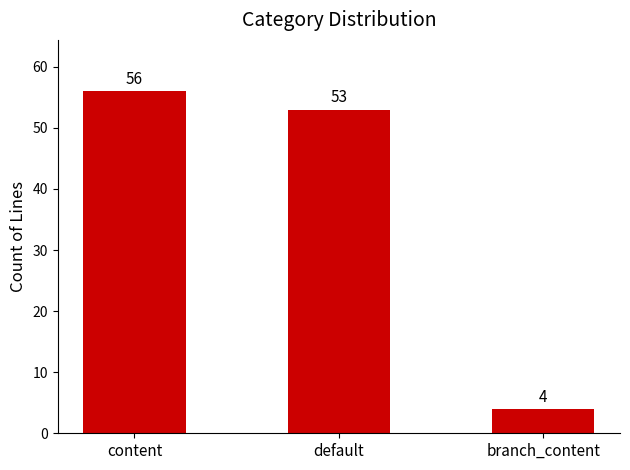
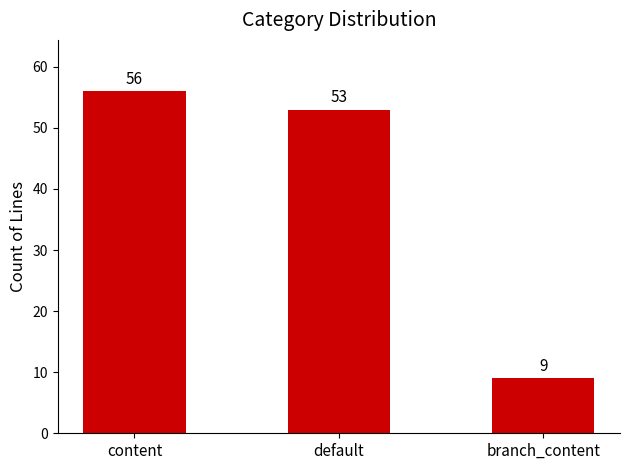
  {
    "content": 56,
    "default": 53,
-   "branch_content": 4
+   "branch_content": 9
  }
